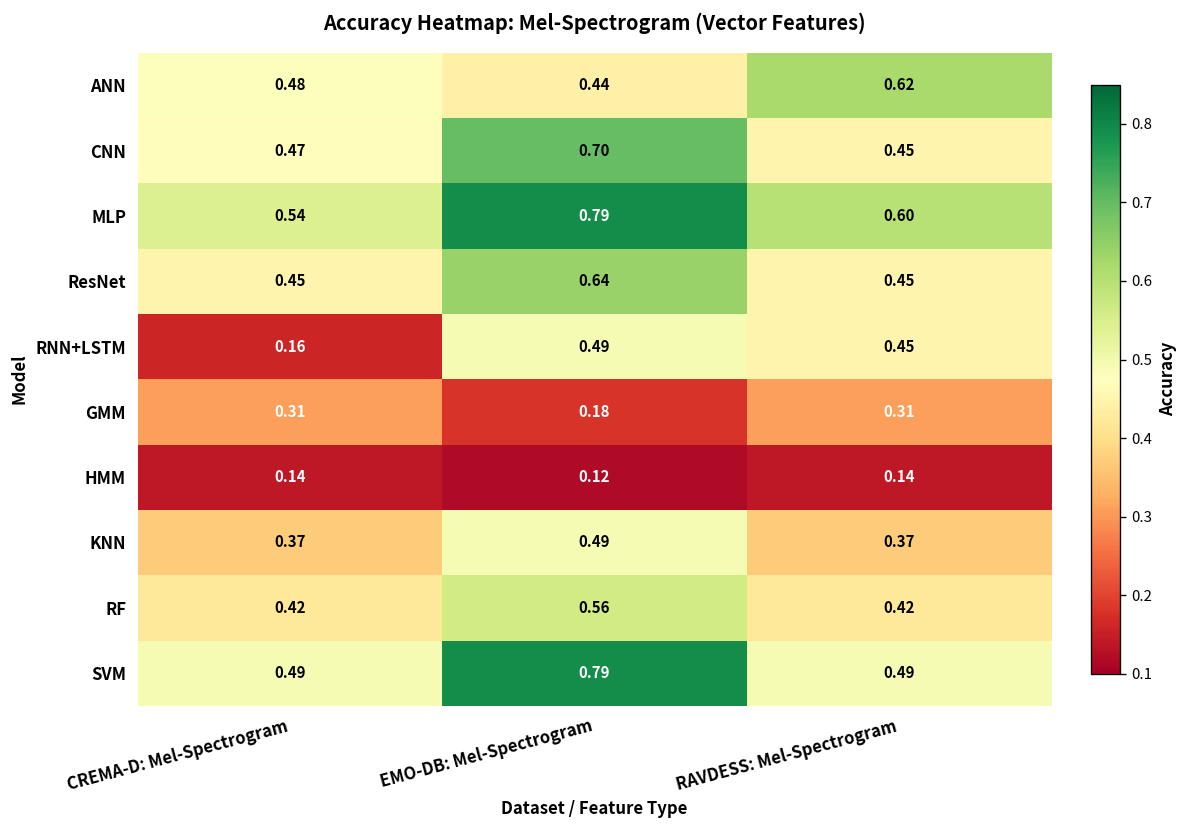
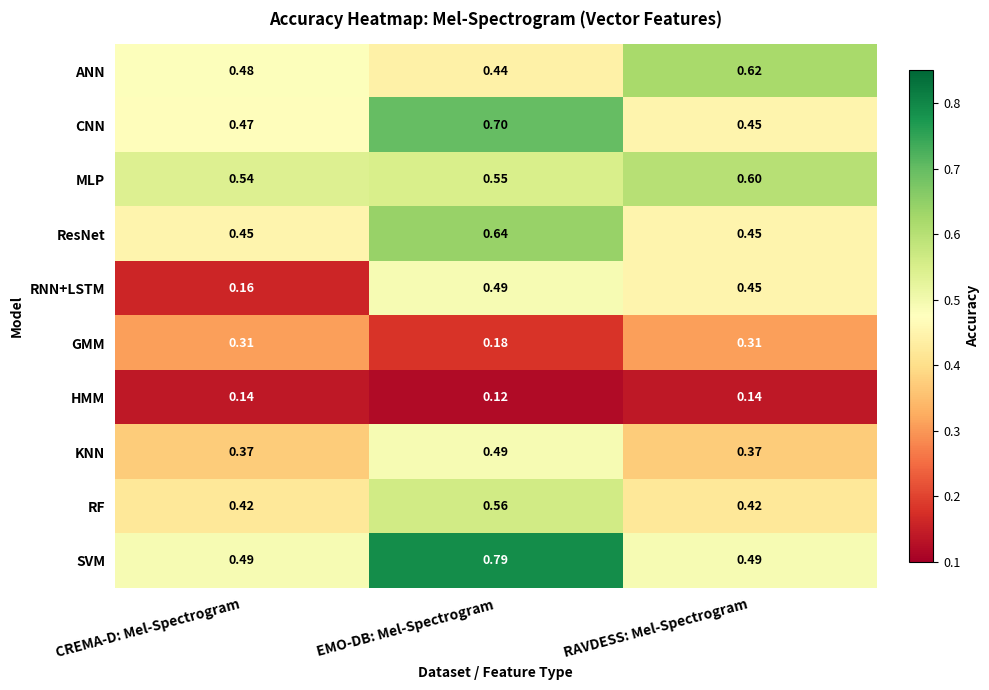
  {
    "ANN": {
      "CREMA-D: Mel-Spectrogram": 0.48,
      "EMO-DB: Mel-Spectrogram": 0.44,
      "RAVDESS: Mel-Spectrogram": 0.62
    },
    "CNN": {
      "CREMA-D: Mel-Spectrogram": 0.47,
      "EMO-DB: Mel-Spectrogram": 0.70,
      "RAVDESS: Mel-Spectrogram": 0.45
    },
    "MLP": {
      "CREMA-D: Mel-Spectrogram": 0.54,
-     "EMO-DB: Mel-Spectrogram": 0.79,
+     "EMO-DB: Mel-Spectrogram": 0.55,
      "RAVDESS: Mel-Spectrogram": 0.60
    },
    "ResNet": {
      "CREMA-D: Mel-Spectrogram": 0.45,
      "EMO-DB: Mel-Spectrogram": 0.64,
      "RAVDESS: Mel-Spectrogram": 0.45
    },
    "RNN+LSTM": {
      "CREMA-D: Mel-Spectrogram": 0.16,
      "EMO-DB: Mel-Spectrogram": 0.49,
      "RAVDESS: Mel-Spectrogram": 0.45
    },
    "GMM": {
      "CREMA-D: Mel-Spectrogram": 0.31,
      "EMO-DB: Mel-Spectrogram": 0.18,
      "RAVDESS: Mel-Spectrogram": 0.31
    },
    "HMM": {
      "CREMA-D: Mel-Spectrogram": 0.14,
      "EMO-DB: Mel-Spectrogram": 0.12,
      "RAVDESS: Mel-Spectrogram": 0.14
    },
    "KNN": {
      "CREMA-D: Mel-Spectrogram": 0.37,
      "EMO-DB: Mel-Spectrogram": 0.49,
      "RAVDESS: Mel-Spectrogram": 0.37
    },
    "RF": {
      "CREMA-D: Mel-Spectrogram": 0.42,
      "EMO-DB: Mel-Spectrogram": 0.56,
      "RAVDESS: Mel-Spectrogram": 0.42
    },
    "SVM": {
      "CREMA-D: Mel-Spectrogram": 0.49,
      "EMO-DB: Mel-Spectrogram": 0.79,
      "RAVDESS: Mel-Spectrogram": 0.49
    }
  }
